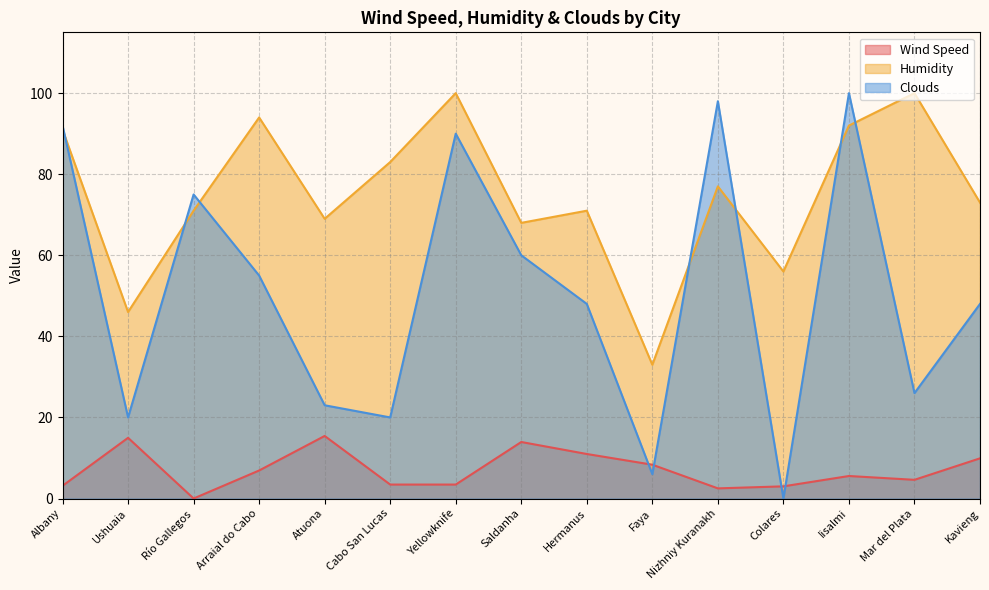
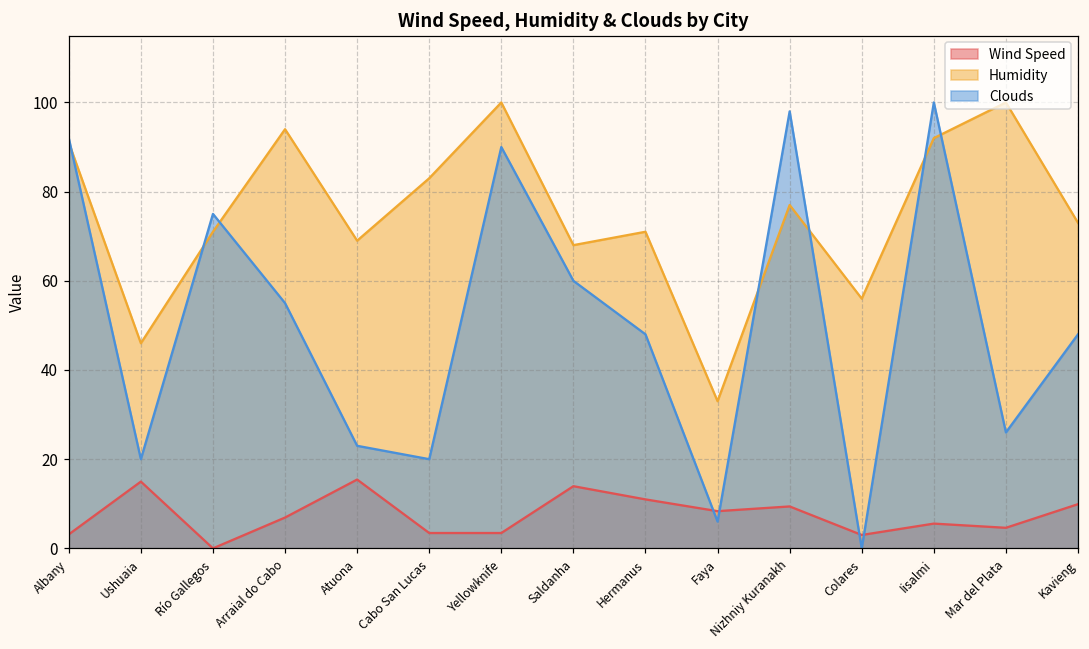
  {
    "Wind Speed": {
      "Albany": 3,
      "Ushuaia": 15,
      "Río Gallegos": 0,
      "Arraial do Cabo": 7,
      "Atuona": 15,
      "Cabo San Lucas": 3,
      "Yellowknife": 3,
      "Saldanha": 14,
      "Hermanus": 11,
      "Faya": 8,
-     "Nizhniy Kuranakh": 3,
+     "Nizhniy Kuranakh": 9,
      "Colares": 3,
      "Iisalmi": 6,
      "Mar del Plata": 5,
      "Kavieng": 10
    },
    "Humidity": {
      "Albany": 91,
      "Ushuaia": 46,
      "Río Gallegos": 71,
      "Arraial do Cabo": 94,
      "Atuona": 69,
      "Cabo San Lucas": 83,
      "Yellowknife": 100,
      "Saldanha": 68,
      "Hermanus": 71,
      "Faya": 33,
      "Nizhniy Kuranakh": 77,
      "Colares": 56,
      "Iisalmi": 92,
      "Kavieng": 73
    },
    "Clouds": {
      "Albany": 92,
      "Ushuaia": 20,
      "Río Gallegos": 75,
      "Arraial do Cabo": 55,
      "Atuona": 23,
      "Cabo San Lucas": 20,
      "Yellowknife": 90,
      "Saldanha": 60,
      "Hermanus": 48,
      "Faya": 6,
      "Nizhniy Kuranakh": 98,
      "Colares": 0,
      "Iisalmi": 100,
      "Mar del Plata": 26,
      "Kavieng": 48
    }
  }
